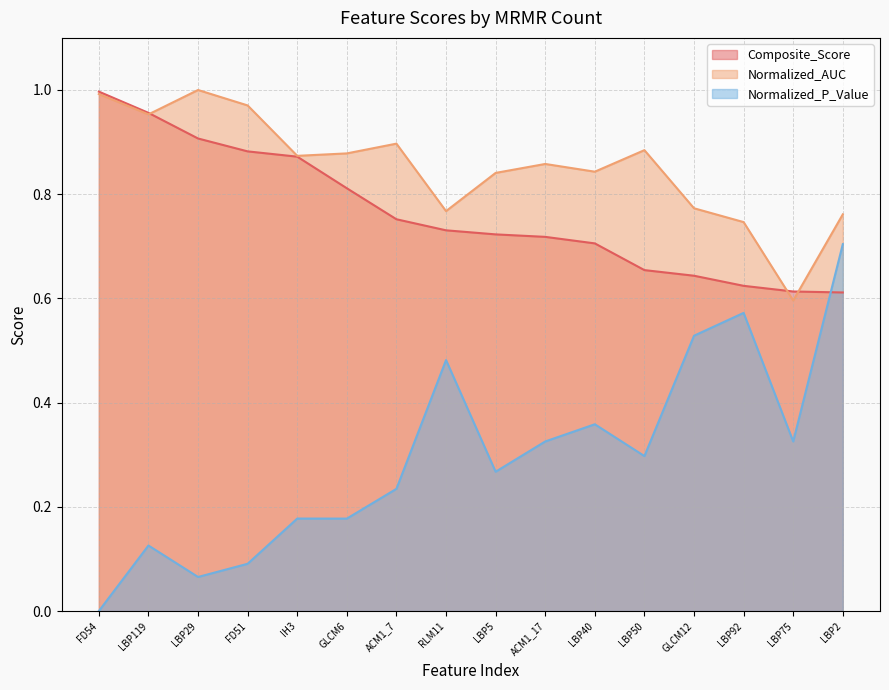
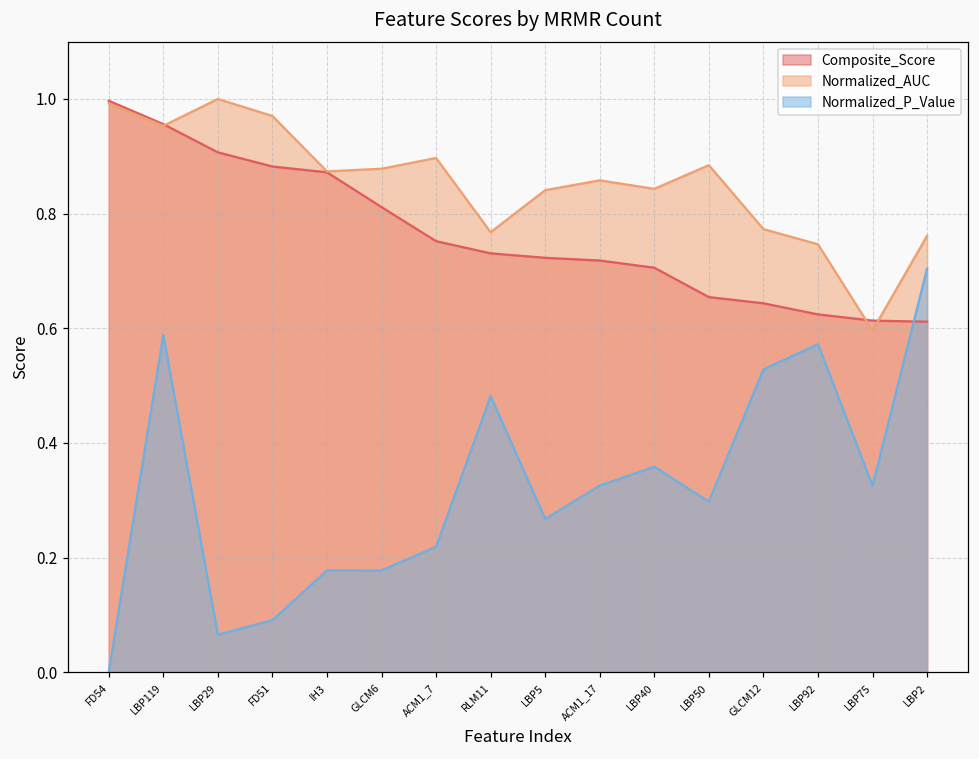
  {
    "Normalized_P_Value": {
      "FD54": 0.00,
-     "LBP119": 0.13,
+     "LBP119": 0.59,
      "LBP29": 0.07,
      "FD51": 0.09,
      "IH3": 0.18,
      "GLCM6": 0.18,
-     "ACM1_7": 0.23,
+     "ACM1_7": 0.22,
      "RLM11": 0.48,
      "LBP5": 0.27,
      "ACM1_17": 0.33,
      "LBP40": 0.36,
      "LBP50": 0.30,
      "GLCM12": 0.53,
      "LBP92": 0.57,
      "LBP75": 0.33,
      "LBP2": 0.70
    }
  }
